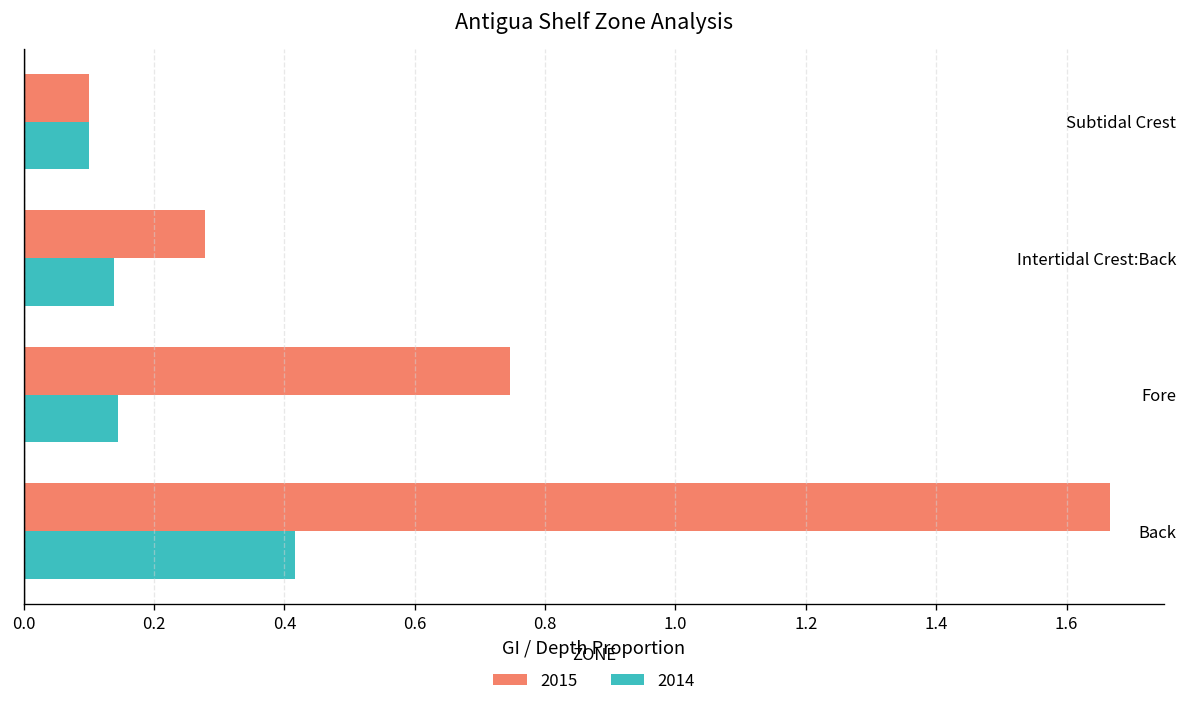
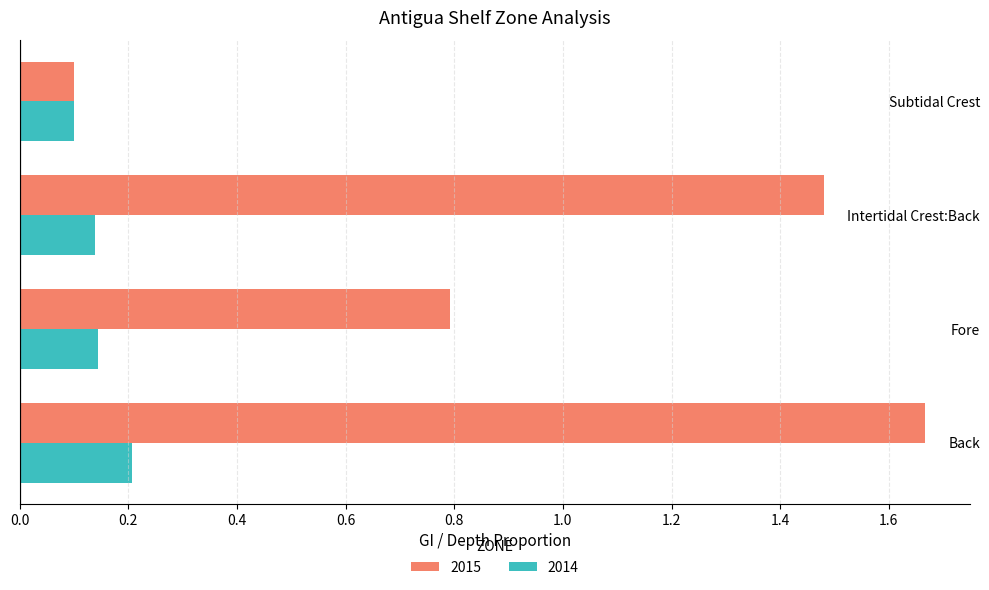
  {
    "2015": {
      "Subtidal Crest": 0.10,
-     "Intertidal Crest:Back": 0.28,
-     "Fore": 0.75,
+     "Intertidal Crest:Back": 1.48,
+     "Fore": 0.79,
      "Back": 1.67
    },
    "2014": {
      "Subtidal Crest": 0.10,
      "Intertidal Crest:Back": 0.14,
      "Fore": 0.14,
-     "Back": 0.42
+     "Back": 0.21
    }
  }
